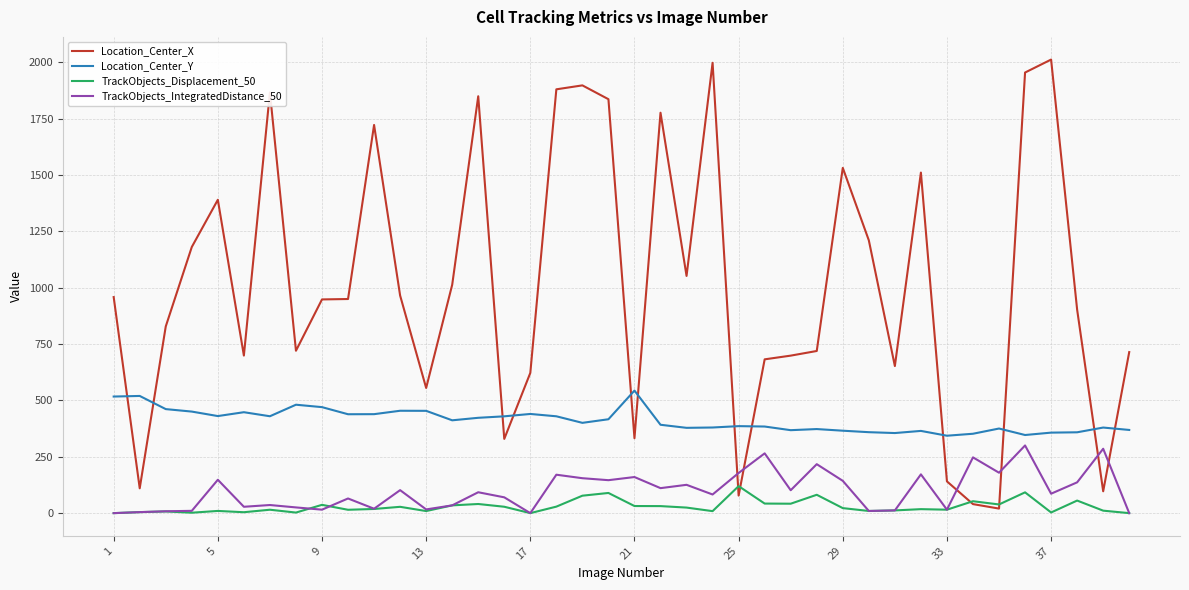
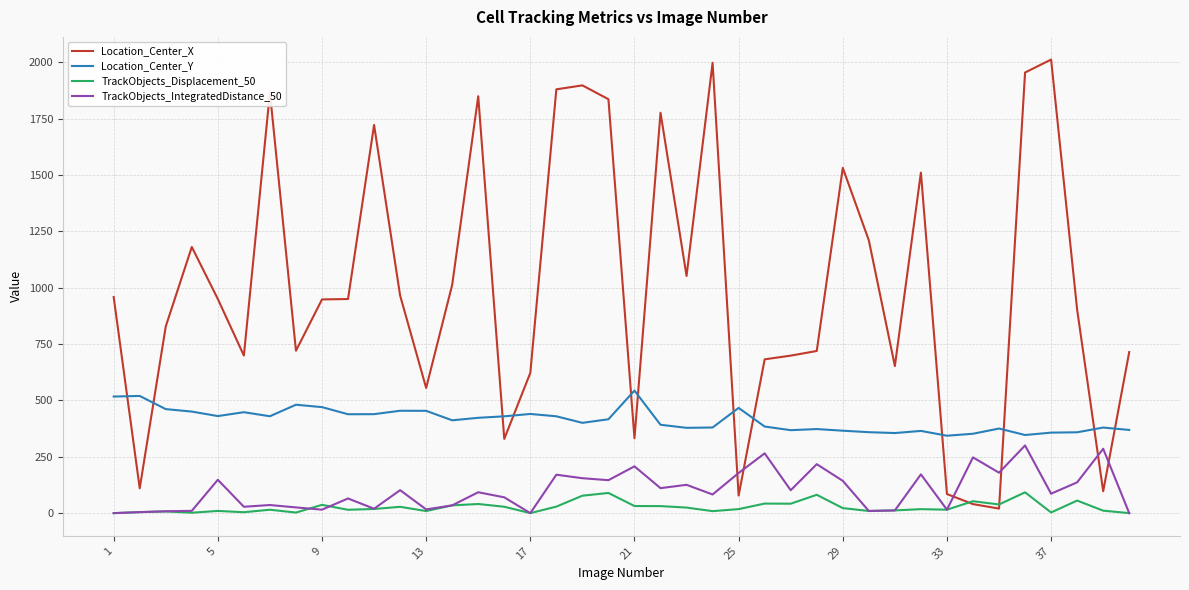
  {
    "Location_Center_X": {
      "1": 960,
-     "5": 1390,
+     "5": 950,
      "9": 950,
      "13": 560,
      "17": 620,
      "21": 330,
      "25": 80,
      "29": 1530,
-     "33": 140,
+     "33": 80,
      "37": 2010
    },
    "Location_Center_Y": {
      "1": 520,
      "5": 430,
      "9": 470,
      "13": 450,
      "17": 440,
      "21": 540,
-     "25": 390,
+     "25": 470,
      "29": 370,
      "33": 340,
      "37": 360
    },
    "TrackObjects_Displacement_50": {
      "5": 10,
      "9": 40,
      "21": 30,
-     "25": 120,
+     "25": 20,
      "29": 20,
      "37": 0
    },
    "TrackObjects_IntegratedDistance_50": {
      "5": 150,
      "9": 20,
-     "21": 160,
+     "21": 210,
      "25": 180,
      "29": 140,
      "37": 90
    }
  }
